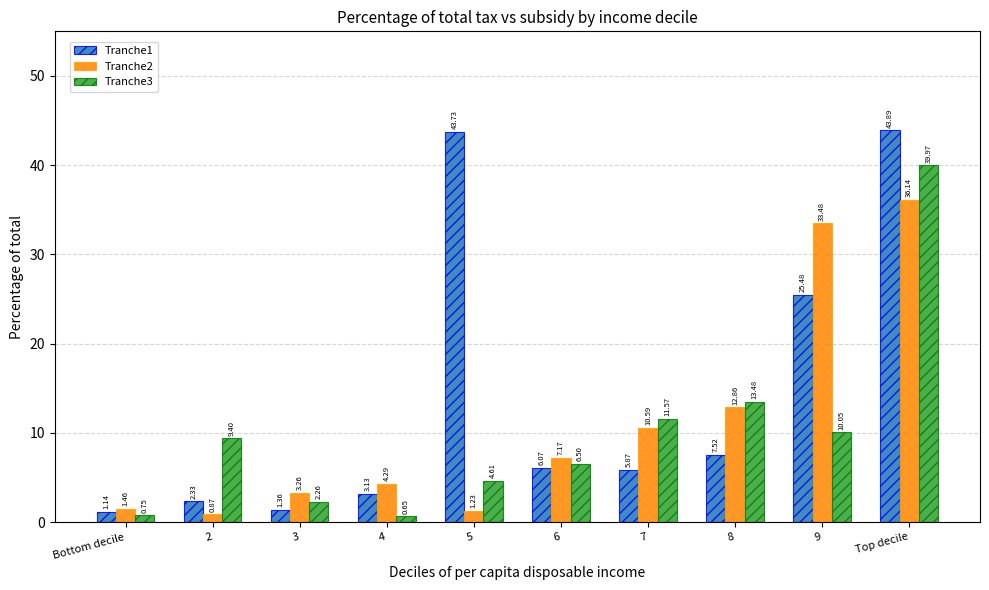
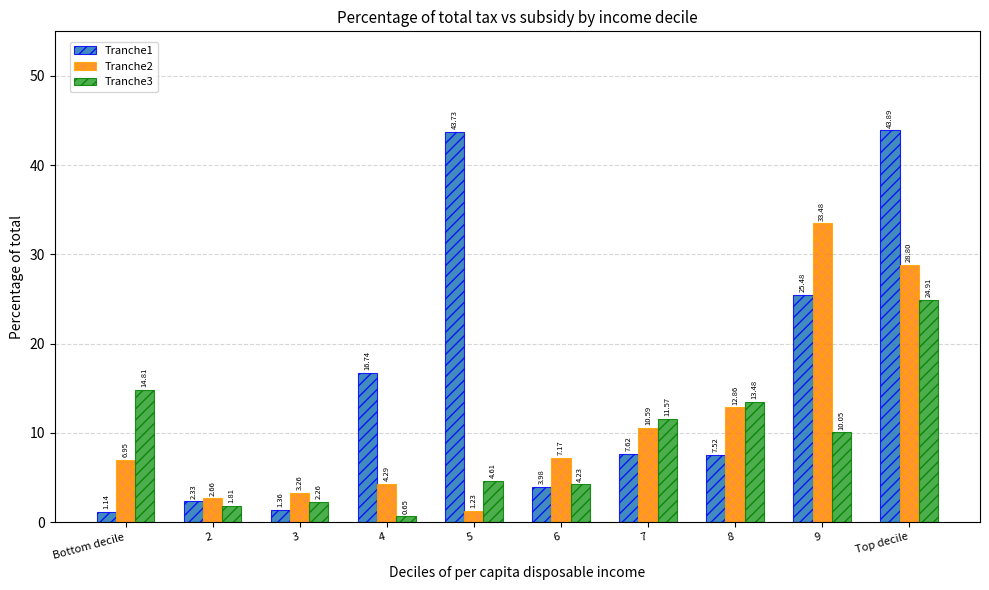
  {
    "Tranche1": {
      "Bottom decile": 1.14,
      "2": 2.33,
      "3": 1.36,
-     "4": 3.13,
+     "4": 16.74,
      "5": 43.73,
-     "6": 6.07,
-     "7": 5.87,
+     "6": 3.98,
+     "7": 7.62,
      "8": 7.52,
      "9": 25.48,
      "Top decile": 43.89
    },
    "Tranche2": {
-     "Bottom decile": 1.46,
-     "2": 0.87,
+     "Bottom decile": 6.95,
+     "2": 2.66,
      "3": 3.26,
      "4": 4.29,
      "5": 1.23,
      "6": 7.17,
      "7": 10.59,
      "8": 12.86,
      "9": 33.48,
-     "Top decile": 36.14
+     "Top decile": 28.80
    },
    "Tranche3": {
-     "Bottom decile": 0.75,
-     "2": 9.40,
+     "Bottom decile": 14.81,
+     "2": 1.81,
      "3": 2.26,
      "4": 0.65,
      "5": 4.61,
-     "6": 6.50,
+     "6": 4.23,
      "7": 11.57,
      "8": 13.48,
      "9": 10.05,
-     "Top decile": 39.97
+     "Top decile": 24.91
    }
  }
